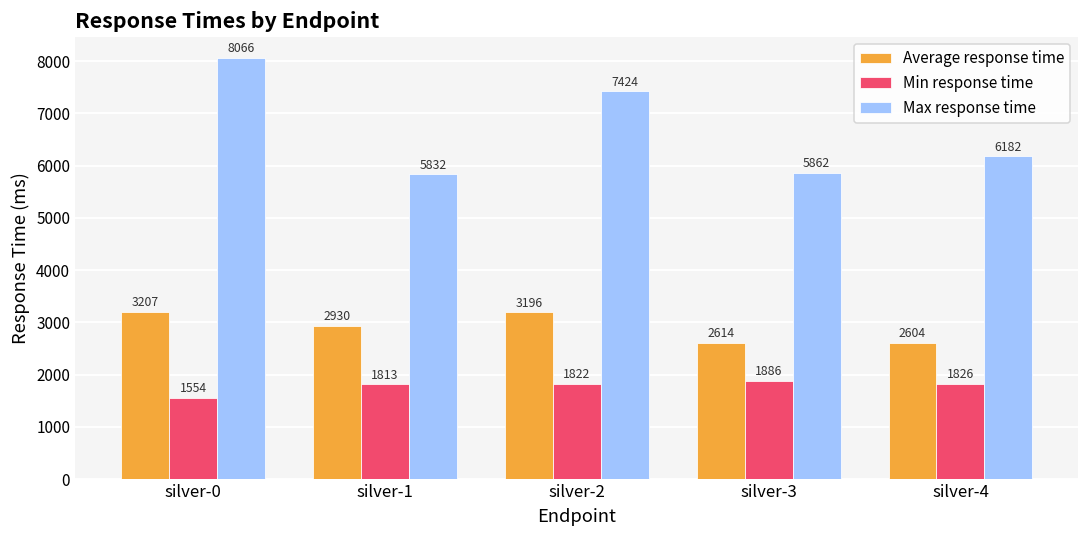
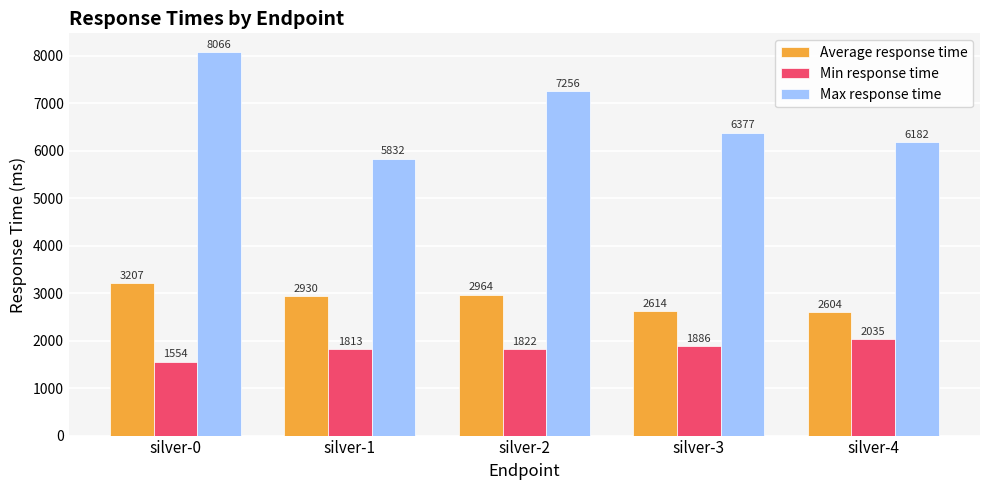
  {
    "Average response time": {
      "silver-0": 3207,
      "silver-1": 2930,
-     "silver-2": 3196,
+     "silver-2": 2964,
      "silver-3": 2614,
      "silver-4": 2604
    },
    "Min response time": {
      "silver-0": 1554,
      "silver-1": 1813,
      "silver-2": 1822,
      "silver-3": 1886,
-     "silver-4": 1826
+     "silver-4": 2035
    },
    "Max response time": {
      "silver-0": 8066,
      "silver-1": 5832,
-     "silver-2": 7424,
-     "silver-3": 5862,
+     "silver-2": 7256,
+     "silver-3": 6377,
      "silver-4": 6182
    }
  }
